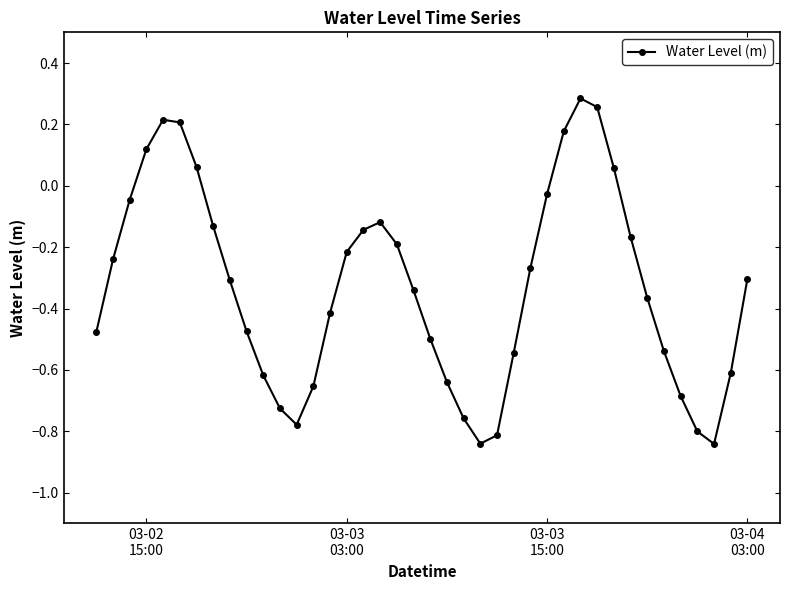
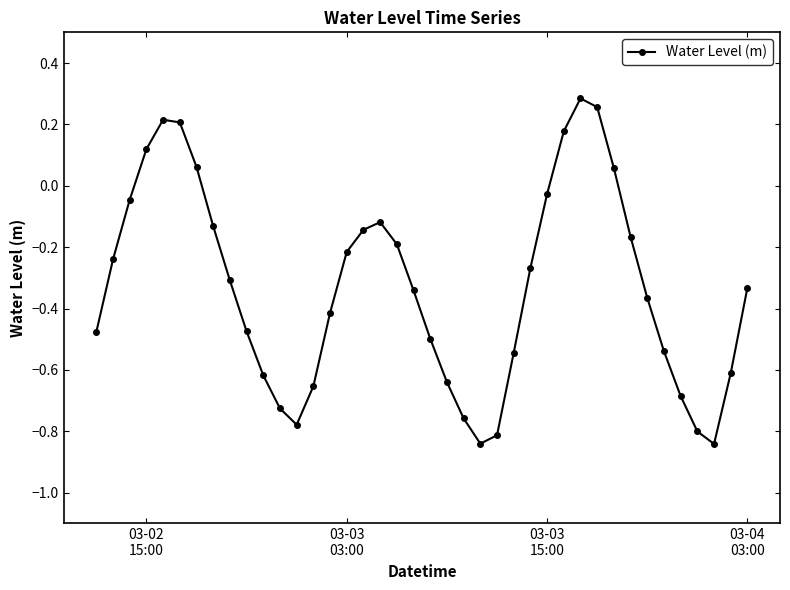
  {
    "03-02 15:00": 0.12,
    "03-03 03:00": -0.22,
    "03-03 15:00": -0.03,
-   "03-04 03:00": -0.30
+   "03-04 03:00": -0.33
  }
